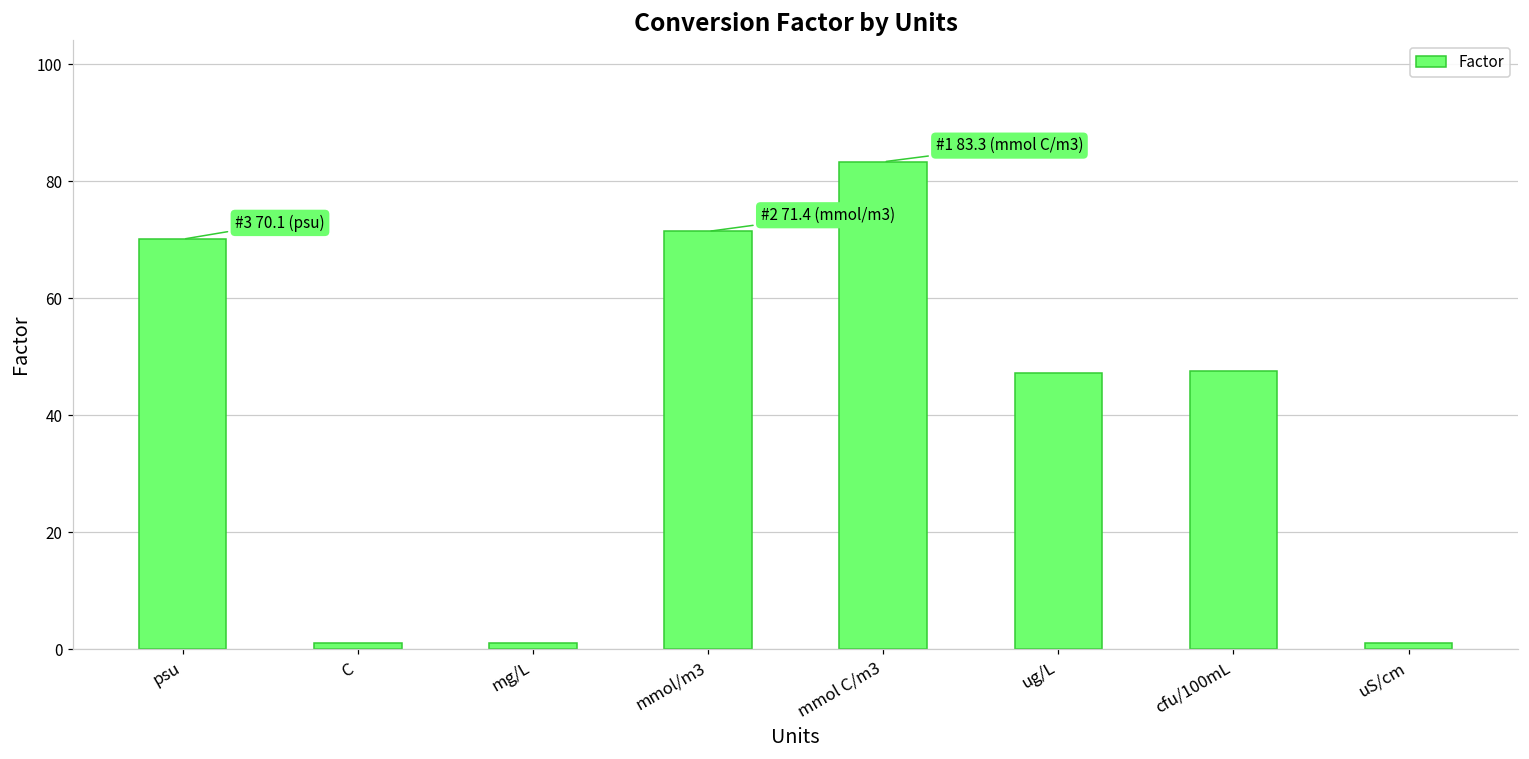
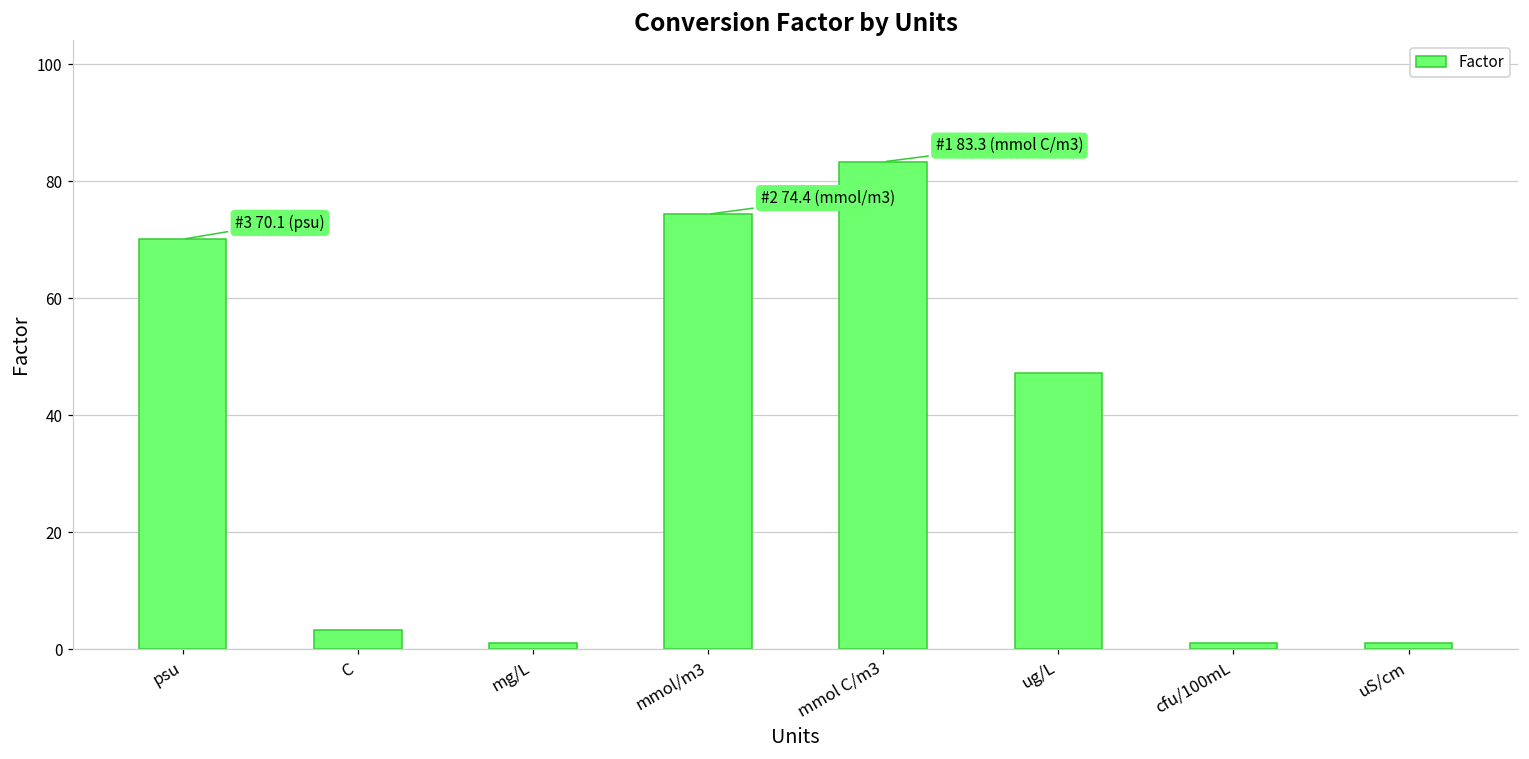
  {
-   "C": 1,
-   "mmol/m3": 71.4,
-   "cfu/100mL": 48
+   "C": 3,
+   "mmol/m3": 74.4,
+   "cfu/100mL": 1
  }
